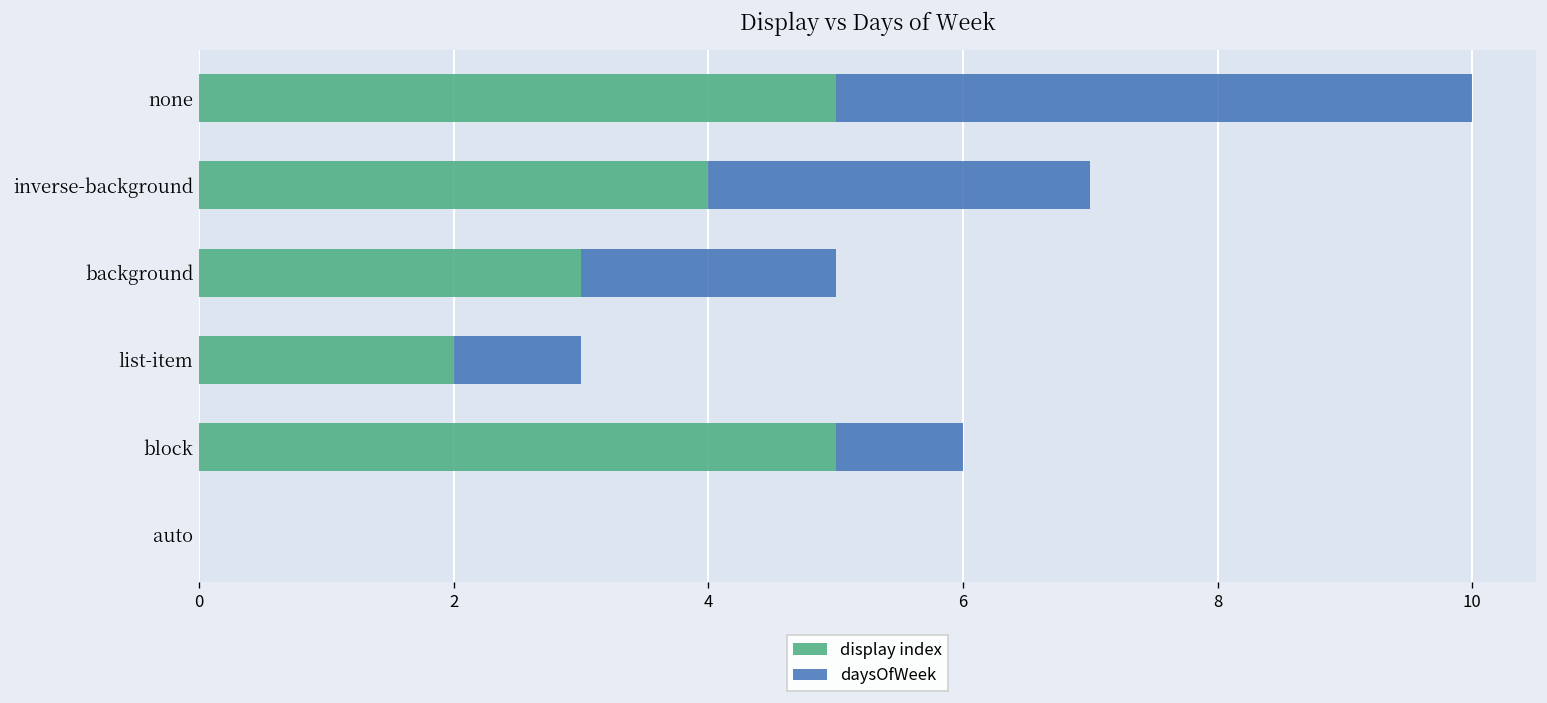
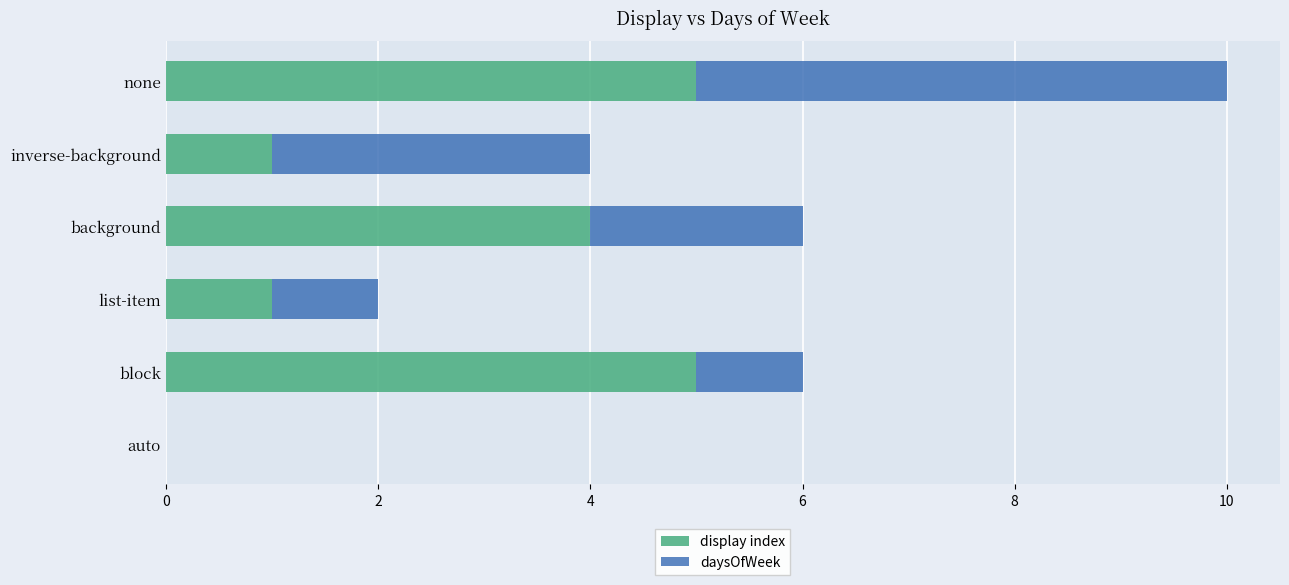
  {
    "display index": {
      "none": 5,
-     "inverse-background": 4,
-     "background": 3,
-     "list-item": 2,
+     "inverse-background": 1,
+     "background": 4,
+     "list-item": 1,
      "block": 5,
      "auto": 0
    },
    "daysOfWeek": {
      "none": 5,
      "inverse-background": 3,
      "background": 2,
      "list-item": 1,
      "block": 1,
      "auto": 0
    }
  }
